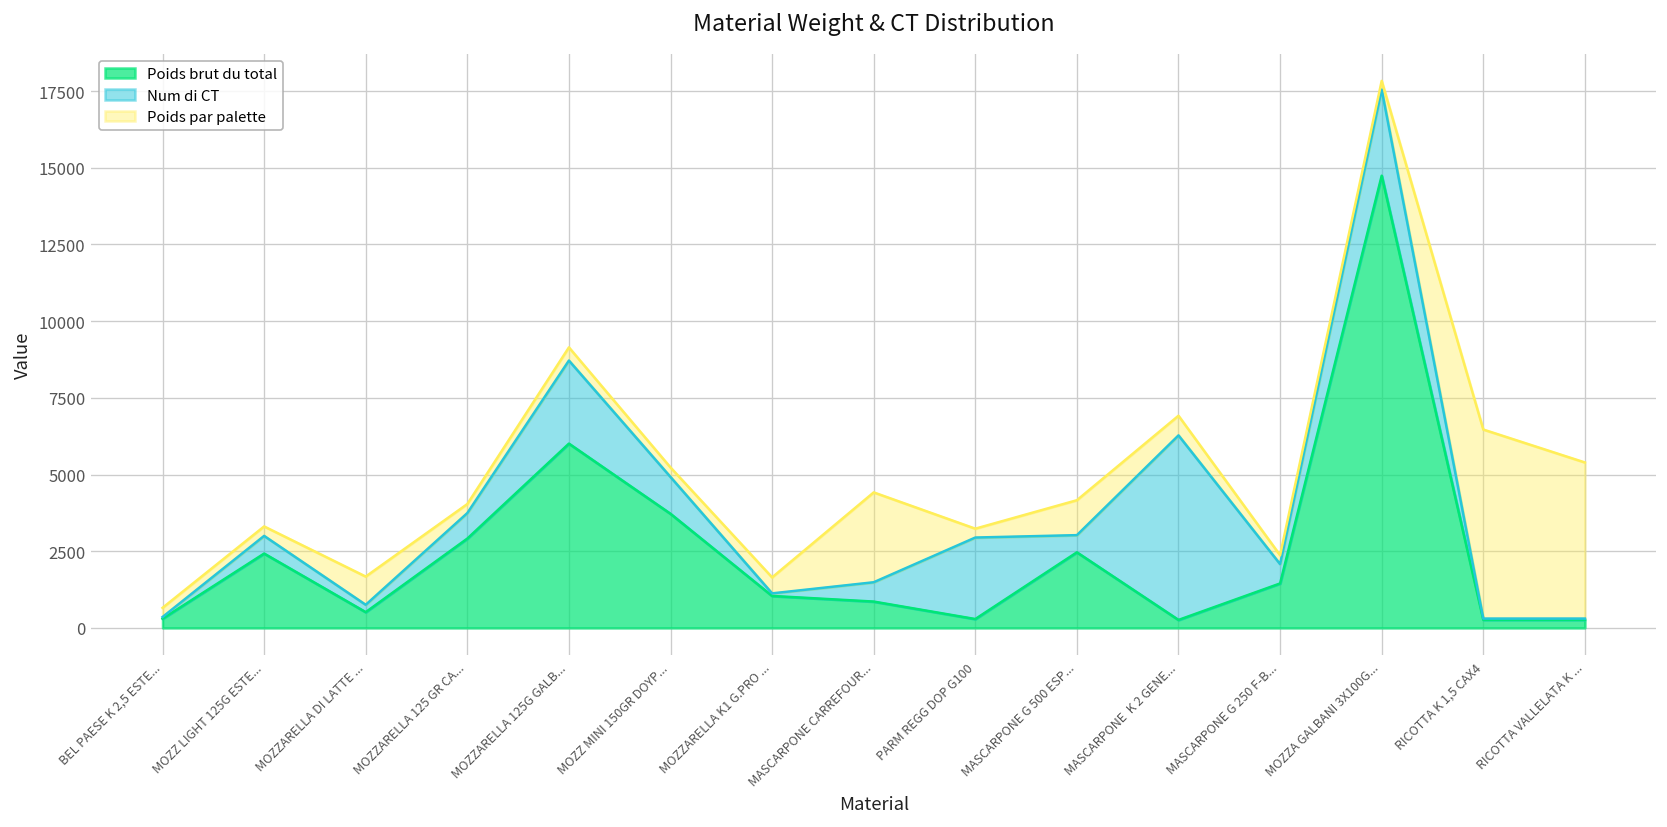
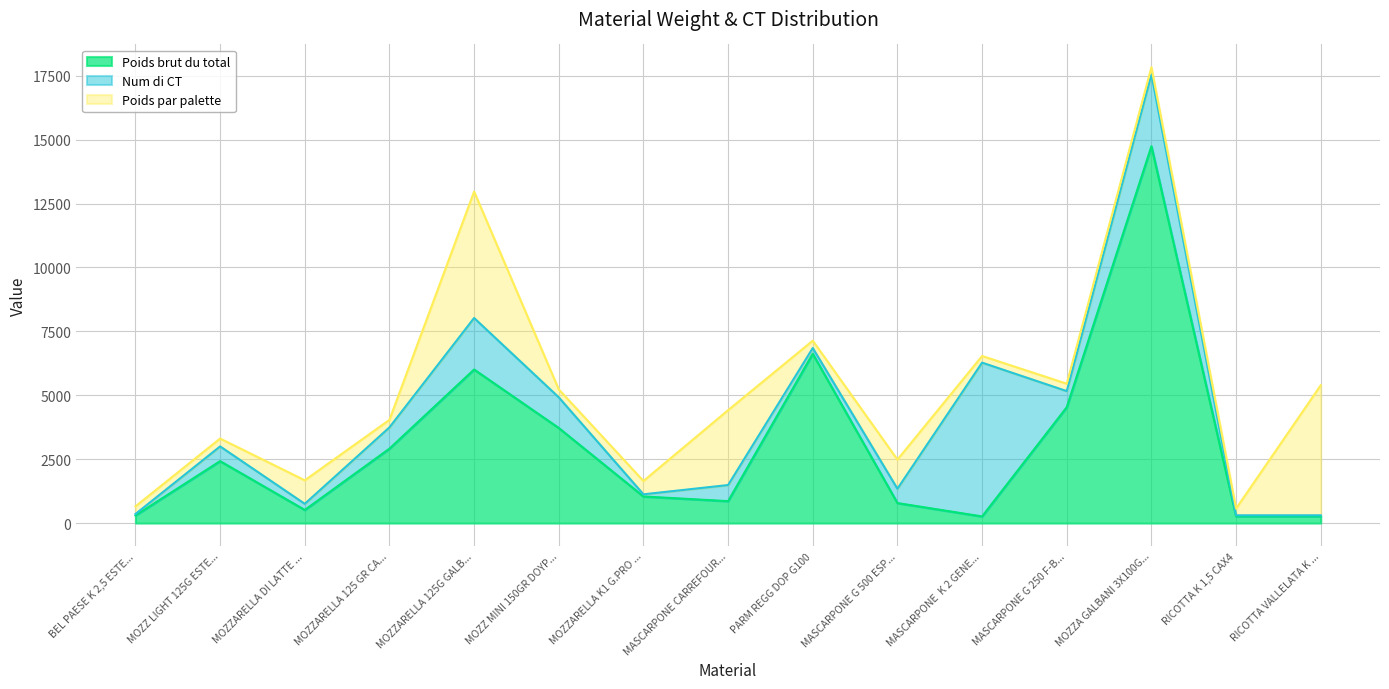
  {
    "Poids brut du total": {
      "MOZZ LIGHT 125G ESTE...": 2400,
      "MOZZARELLA DI LATTE ...": 500,
      "MOZZARELLA 125 GR CA...": 2900,
      "MOZZARELLA 125G GALB...": 6000,
      "MOZZ MINI 150GR DOYP...": 3700,
      "MASCARPONE CARREFOUR...": 900,
-     "PARM REGG DOP G100": 300,
-     "MASCARPONE G 500 ESP...": 2500,
+     "PARM REGG DOP G100": 6600,
+     "MASCARPONE G 500 ESP...": 800,
      "MASCARPONE K 2 GENE...": 300,
-     "MASCARPONE G 250 F-B...": 1400,
+     "MASCARPONE G 250 F-B...": 4500,
      "MOZZA GALBANI 3X100G...": 14700
    },
    "Num di CT": {
      "MOZZ LIGHT 125G ESTE...": 600,
      "MOZZARELLA DI LATTE ...": 200,
      "MOZZARELLA 125 GR CA...": 800,
-     "MOZZARELLA 125G GALB...": 2700,
+     "MOZZARELLA 125G GALB...": 2000,
      "MOZZ MINI 150GR DOYP...": 1200,
      "MASCARPONE CARREFOUR...": 600,
-     "PARM REGG DOP G100": 2700,
+     "PARM REGG DOP G100": 200,
      "MASCARPONE G 500 ESP...": 600,
      "MASCARPONE K 2 GENE...": 6000,
      "MASCARPONE G 250 F-B...": 600,
      "MOZZA GALBANI 3X100G...": 2800
    },
    "Poids par palette": {
      "BEL PAESE K 2,5 ESTE...": 300,
      "MOZZ LIGHT 125G ESTE...": 300,
      "MOZZARELLA DI LATTE ...": 900,
      "MOZZARELLA 125 GR CA...": 300,
-     "MOZZARELLA 125G GALB...": 400,
+     "MOZZARELLA 125G GALB...": 4900,
      "MOZZ MINI 150GR DOYP...": 300,
      "MOZZARELLA K1 G.PRO ...": 500,
      "MASCARPONE CARREFOUR...": 2900,
      "PARM REGG DOP G100": 300,
      "MASCARPONE G 500 ESP...": 1100,
-     "MASCARPONE K 2 GENE...": 600,
+     "MASCARPONE K 2 GENE...": 300,
      "MASCARPONE G 250 F-B...": 300,
      "MOZZA GALBANI 3X100G...": 300,
-     "RICOTTA K 1,5 CAX4": 6200,
+     "RICOTTA K 1,5 CAX4": 300,
      "RICOTTA VALLELATA K ...": 5100
    }
  }
